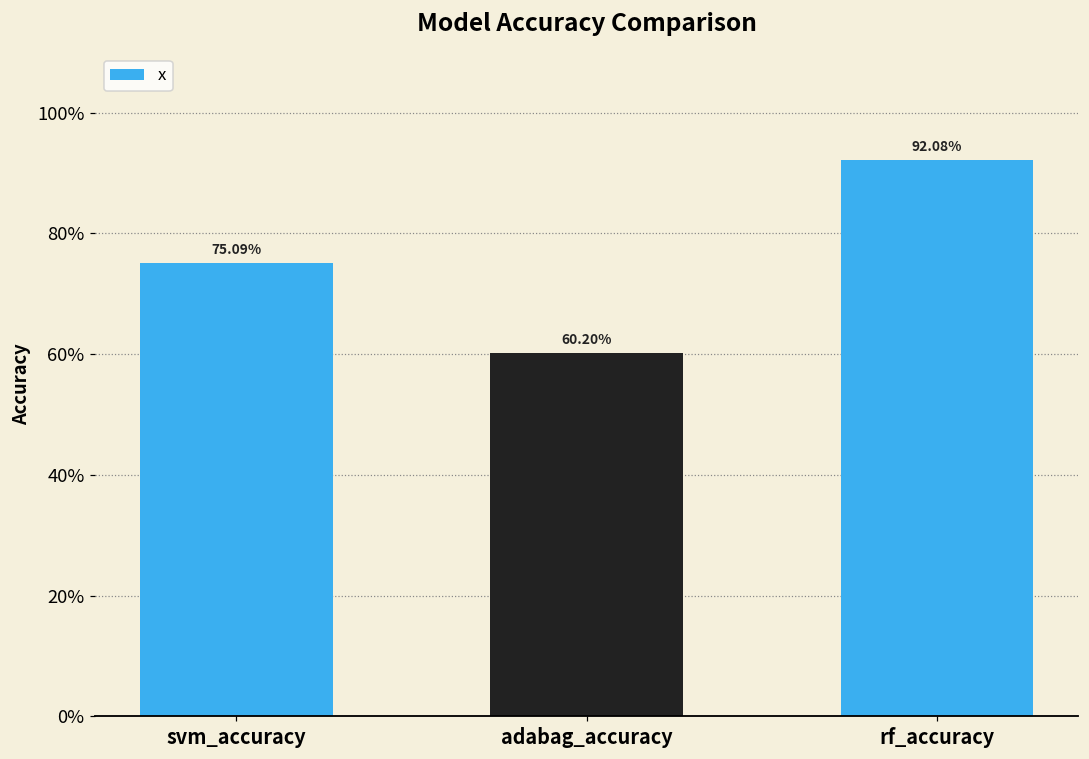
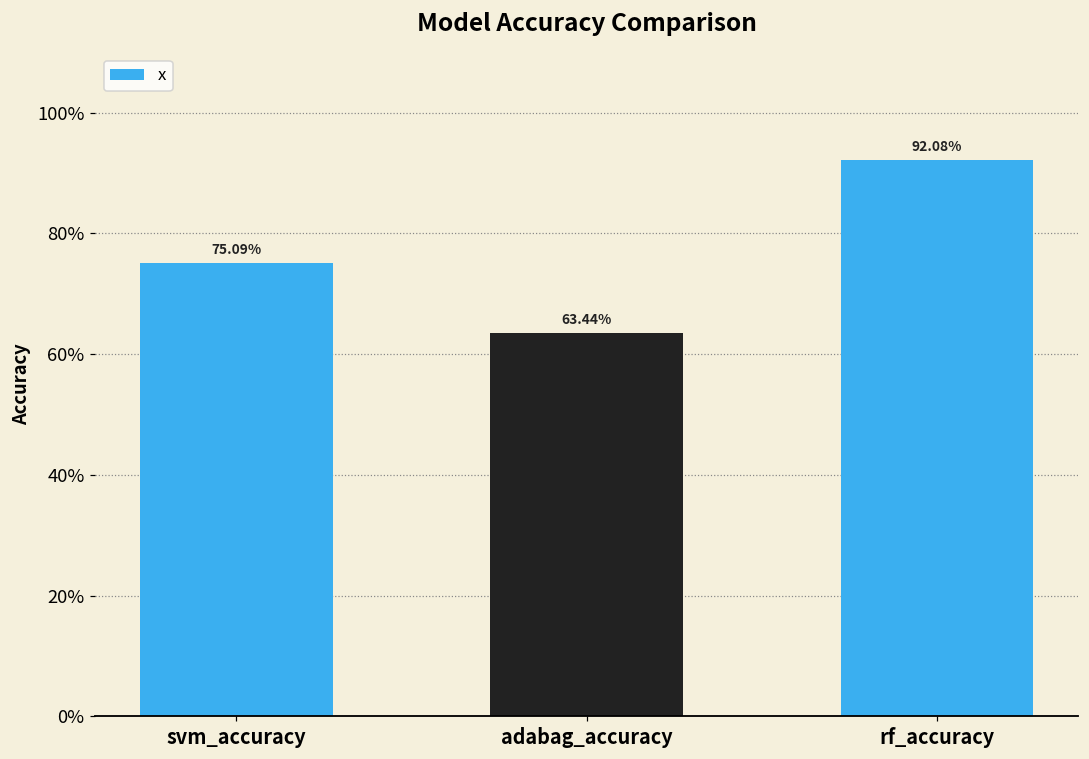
  {
    "svm_accuracy": "75.09%",
-   "adabag_accuracy": "60.20%",
+   "adabag_accuracy": "63.44%",
    "rf_accuracy": "92.08%"
  }
